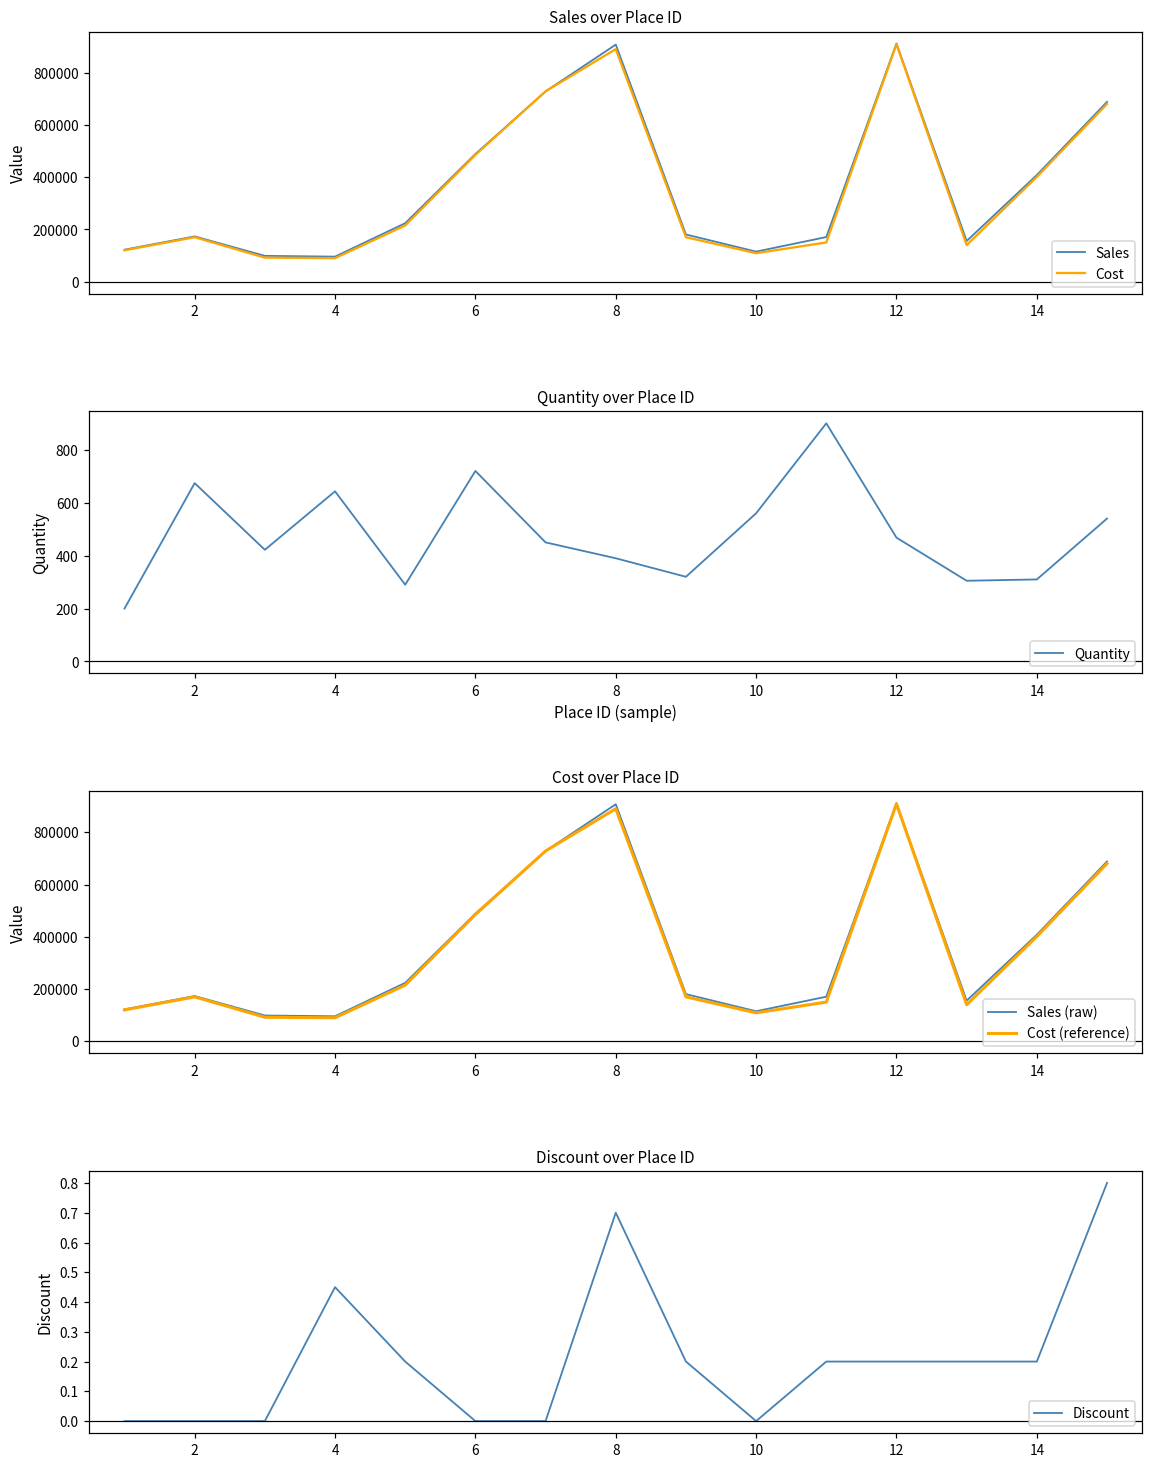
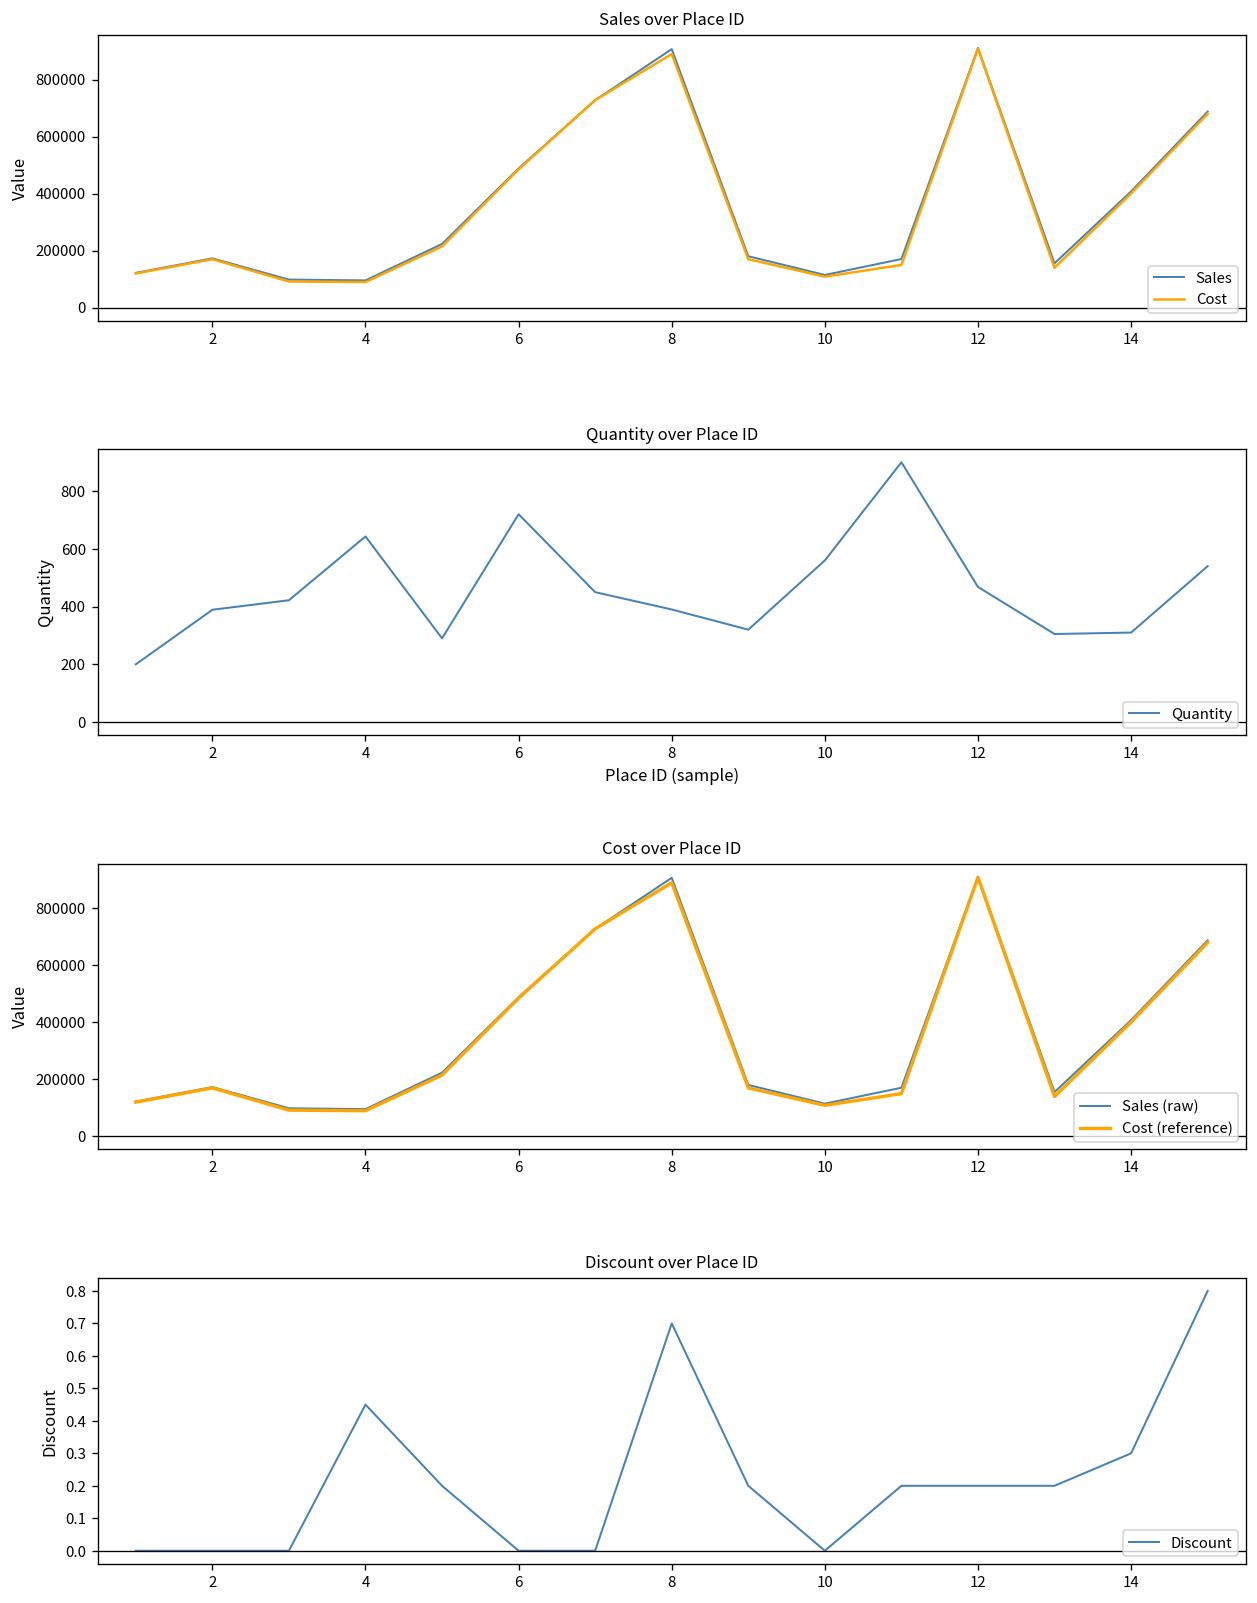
  {
    "Sales over Place ID": {
      "Sales": {
        "8": 910000
      },
      "Cost": {
        "8": 890000
      }
    },
    "Quantity over Place ID": {
-     "2": 670,
+     "2": 390,
      "4": 640,
      "6": 720,
      "8": 390,
      "10": 560,
      "12": 470,
      "14": 310
    },
    "Cost over Place ID": {
      "Sales (raw)": {
        "8": 910000
      },
      "Cost (reference)": {
        "8": 890000
      }
    },
    "Discount over Place ID": {
      "2": 0.0,
      "4": 0.45,
      "6": 0.0,
      "8": 0.7,
      "10": 0.0,
      "12": 0.2,
-     "14": 0.2
+     "14": 0.3
    }
  }
